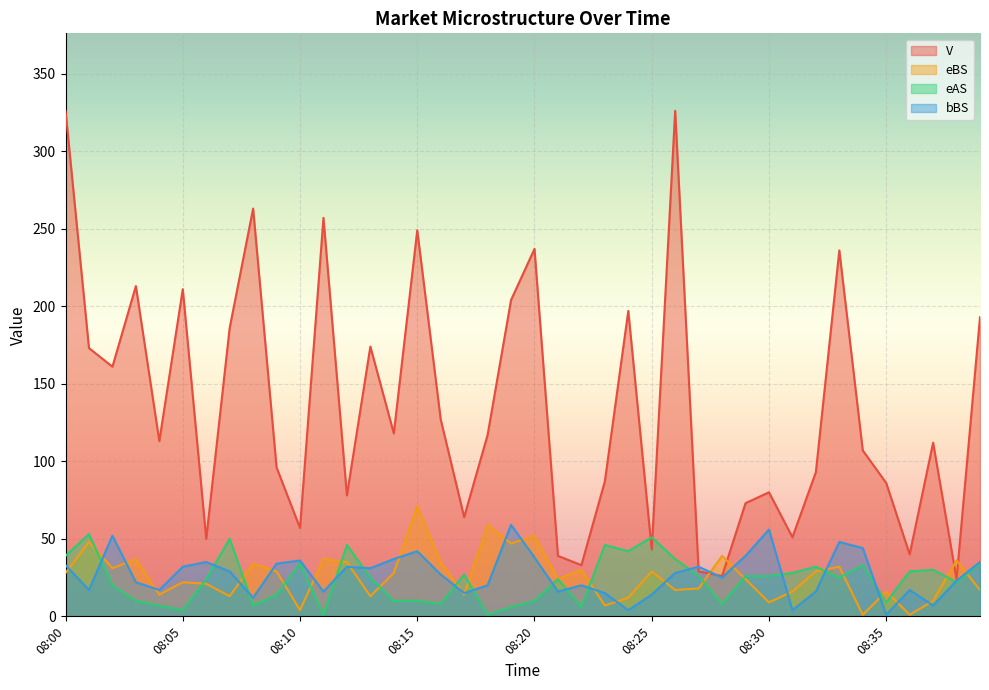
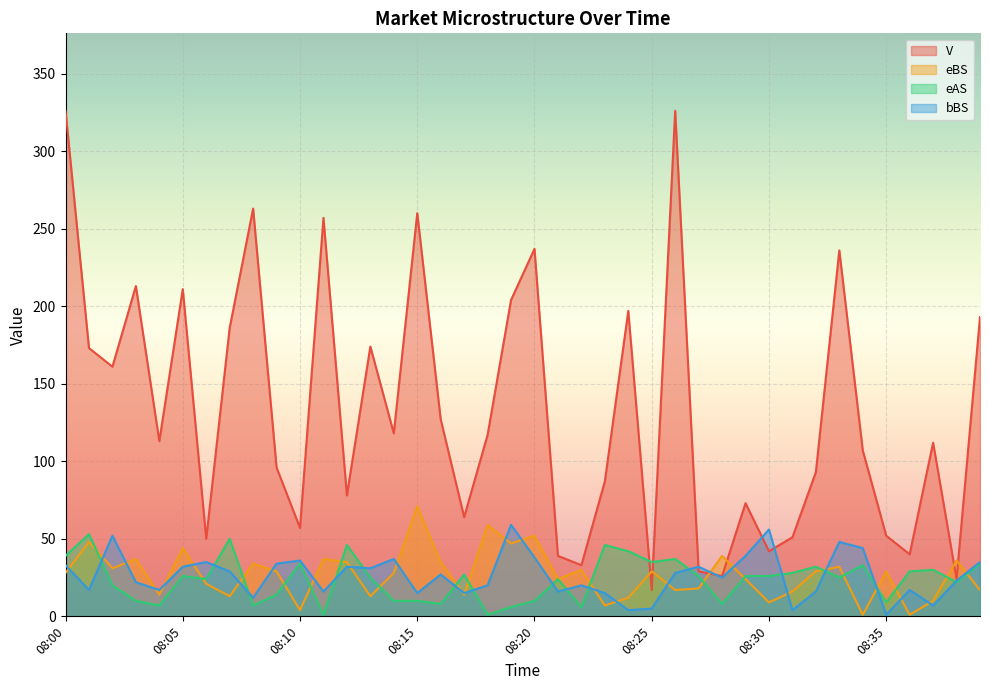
  {
    "V": {
      "08:00": 326,
      "08:05": 211,
      "08:10": 57,
-     "08:15": 249,
+     "08:15": 260,
      "08:20": 237,
-     "08:25": 43,
-     "08:30": 80,
-     "08:35": 86
+     "08:25": 17,
+     "08:30": 42,
+     "08:35": 52
    },
    "eBS": {
      "08:00": 28,
-     "08:05": 22,
+     "08:05": 44,
      "08:10": 4,
      "08:15": 71,
      "08:20": 52,
      "08:25": 29,
      "08:30": 9,
-     "08:35": 16
+     "08:35": 29
    },
    "eAS": {
      "08:00": 39,
-     "08:05": 4,
+     "08:05": 26,
      "08:10": 34,
      "08:15": 10,
      "08:20": 10,
-     "08:25": 51,
+     "08:25": 35,
      "08:30": 26,
      "08:35": 9
    },
    "bBS": {
      "08:00": 33,
      "08:05": 32,
      "08:10": 36,
-     "08:15": 42,
+     "08:15": 15,
      "08:20": 38,
-     "08:25": 14,
+     "08:25": 5,
      "08:30": 56,
      "08:35": 1
    }
  }
